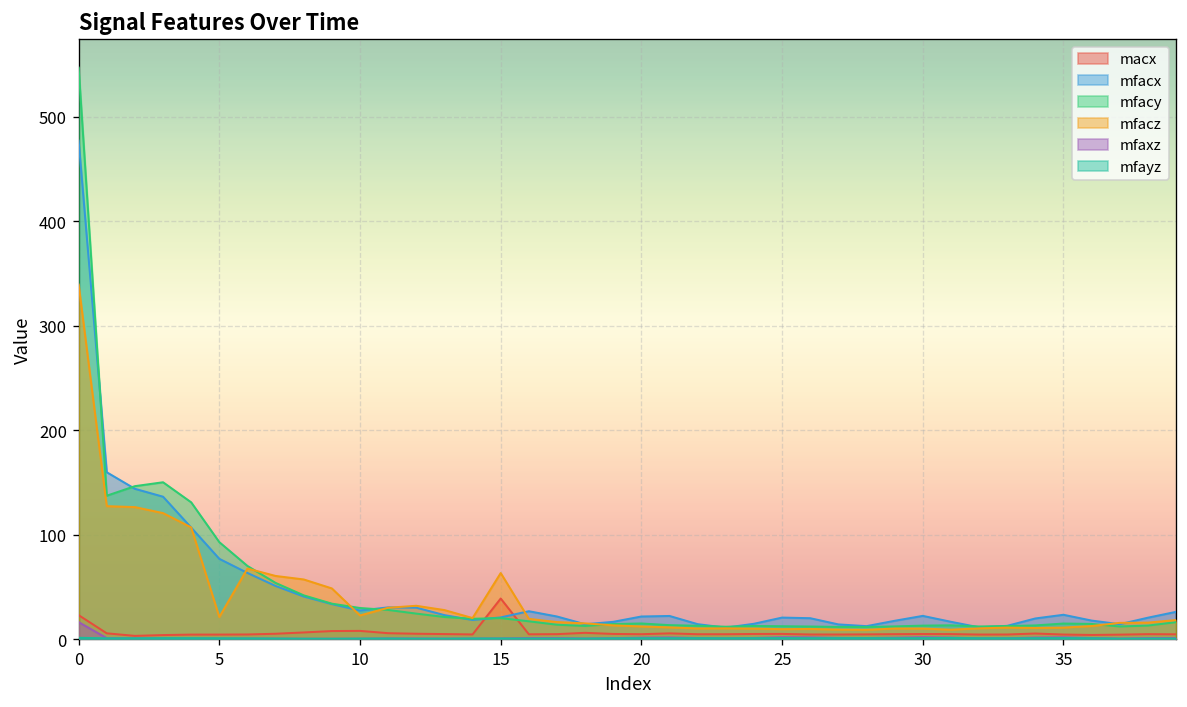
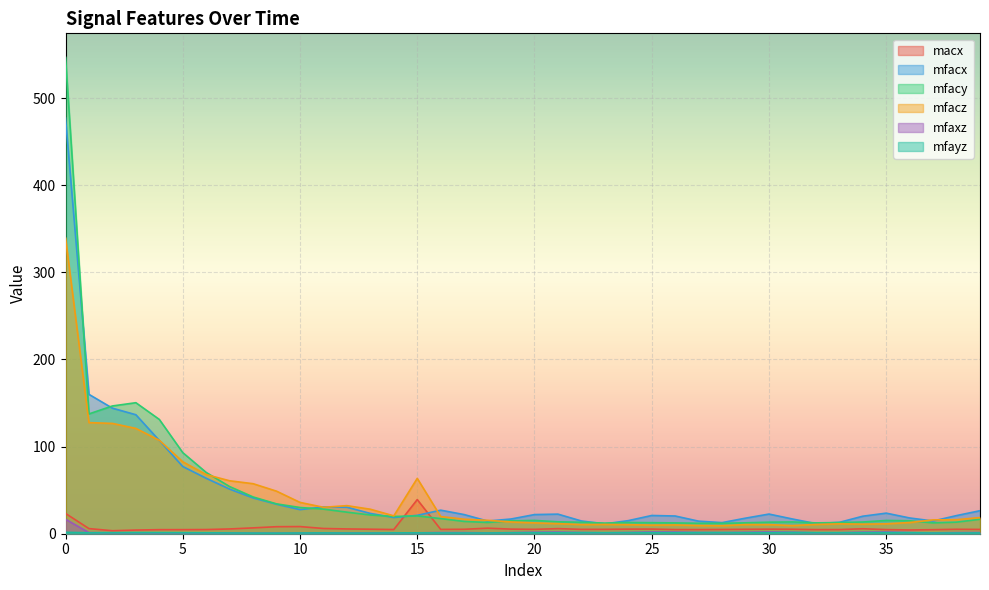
  {
    "macx": {
      "0": 20,
      "5": 0,
      "10": 10,
      "15": 40,
      "20": 10,
      "25": 10,
      "30": 10
    },
    "mfacz": {
      "0": 340,
-     "5": 20,
-     "10": 20,
+     "5": 80,
+     "10": 40,
      "15": 60,
      "35": 10
    },
    "mfaxz": {
      "0": 20
    }
  }
